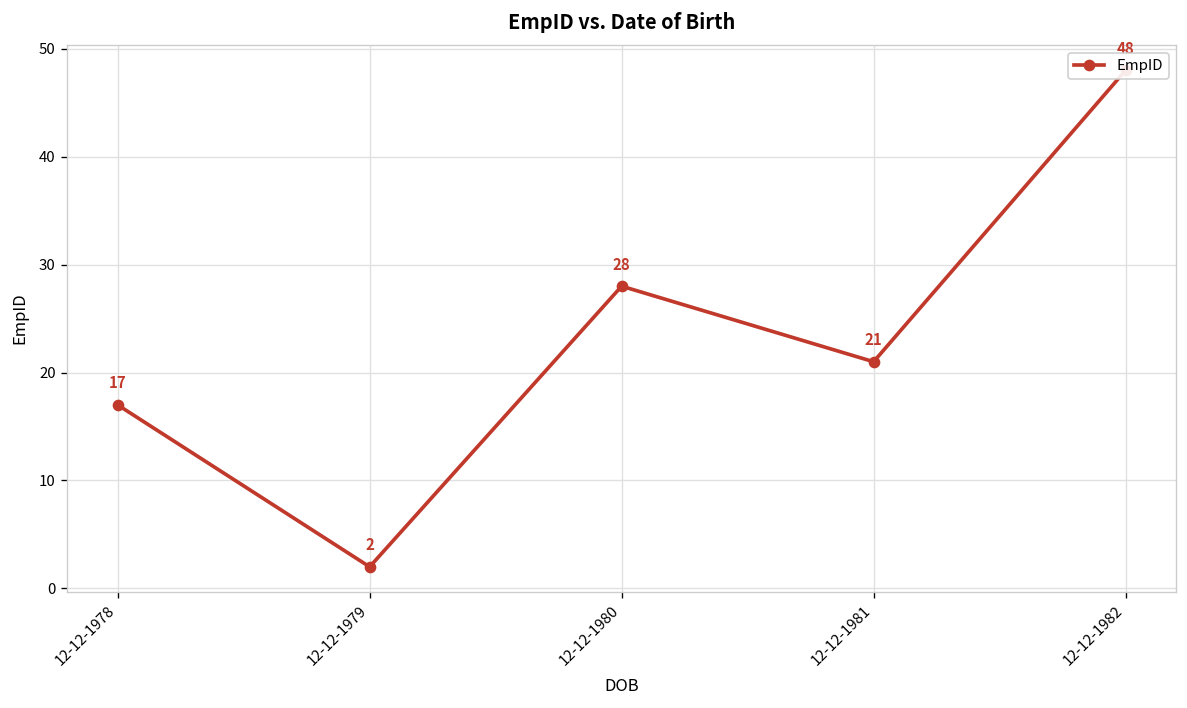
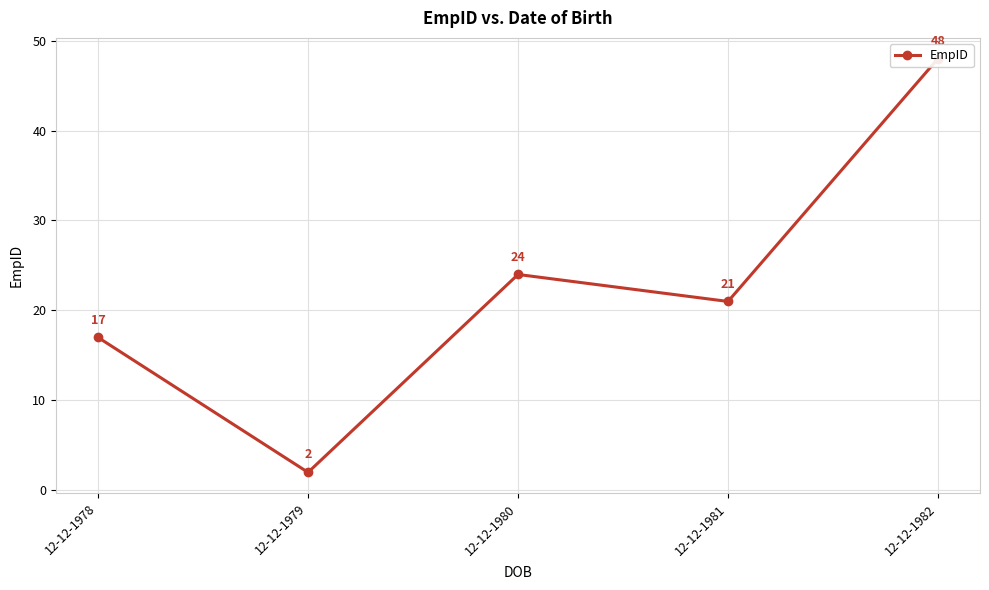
  {
    "12-12-1978": 17,
    "12-12-1979": 2,
-   "12-12-1980": 28,
+   "12-12-1980": 24,
    "12-12-1981": 21
  }
